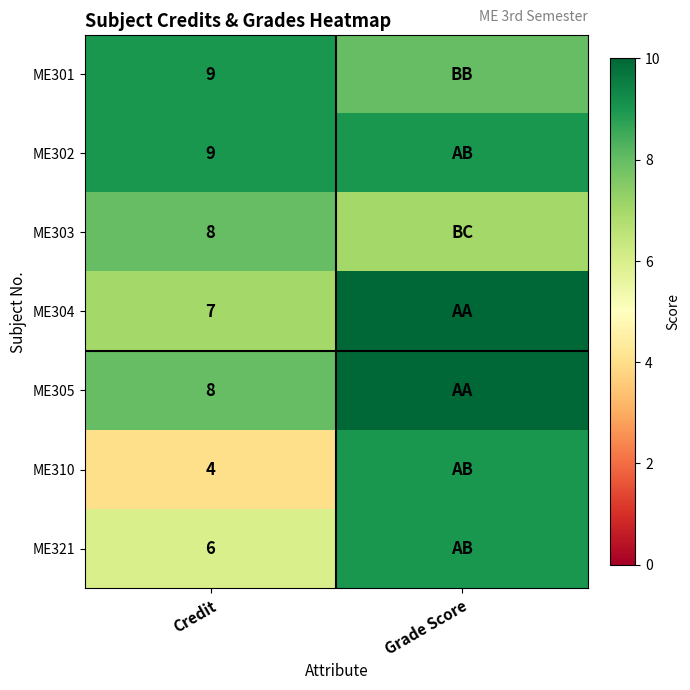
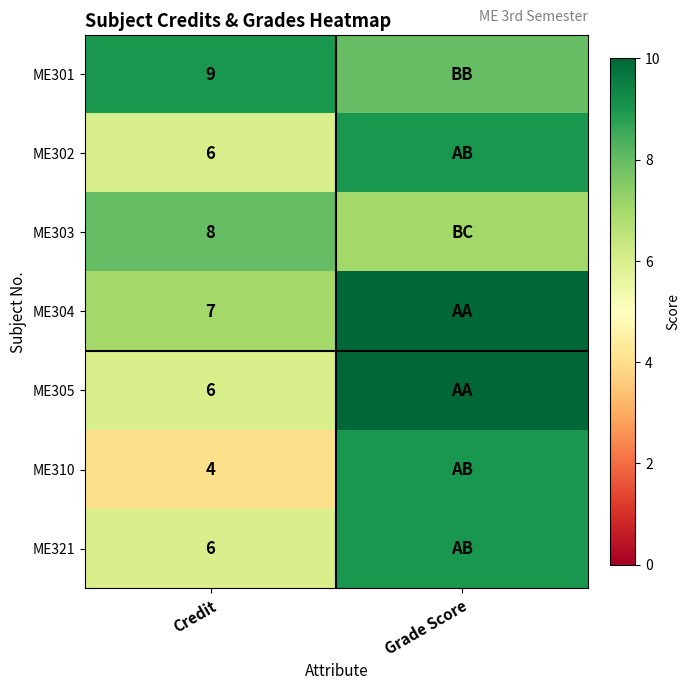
  {
    "ME301": {
      "Credit": 9
    },
    "ME302": {
-     "Credit": 9
+     "Credit": 6
    },
    "ME303": {
      "Credit": 8
    },
    "ME304": {
      "Credit": 7
    },
    "ME305": {
-     "Credit": 8
+     "Credit": 6
    },
    "ME310": {
      "Credit": 4
    },
    "ME321": {
      "Credit": 6
    }
  }
